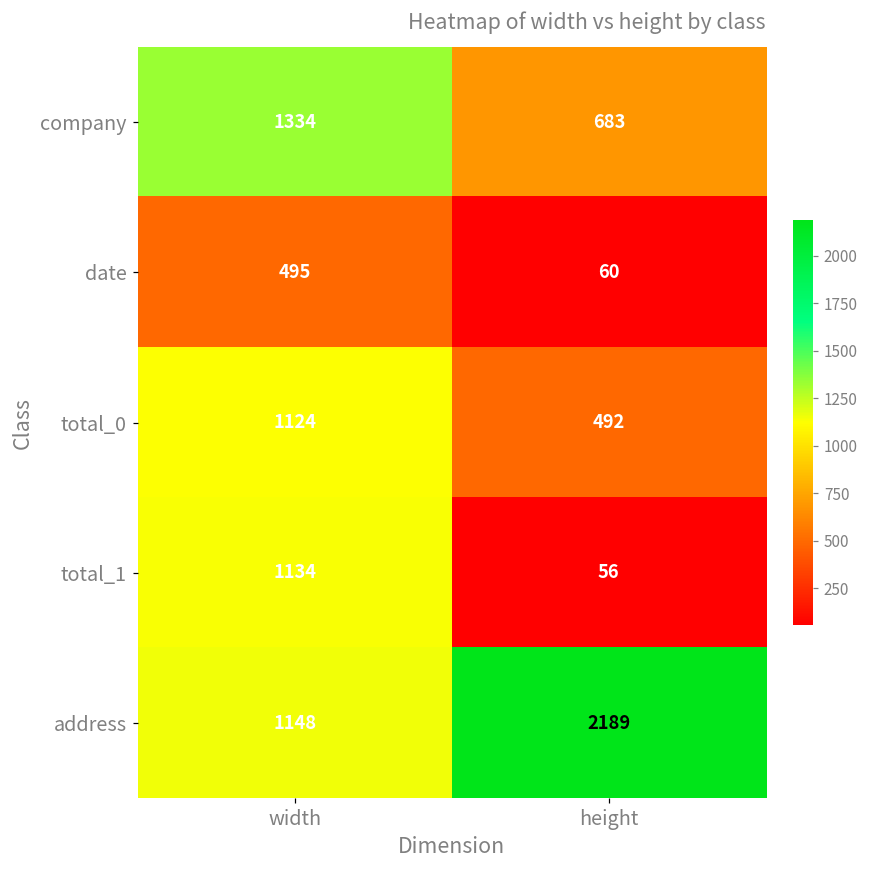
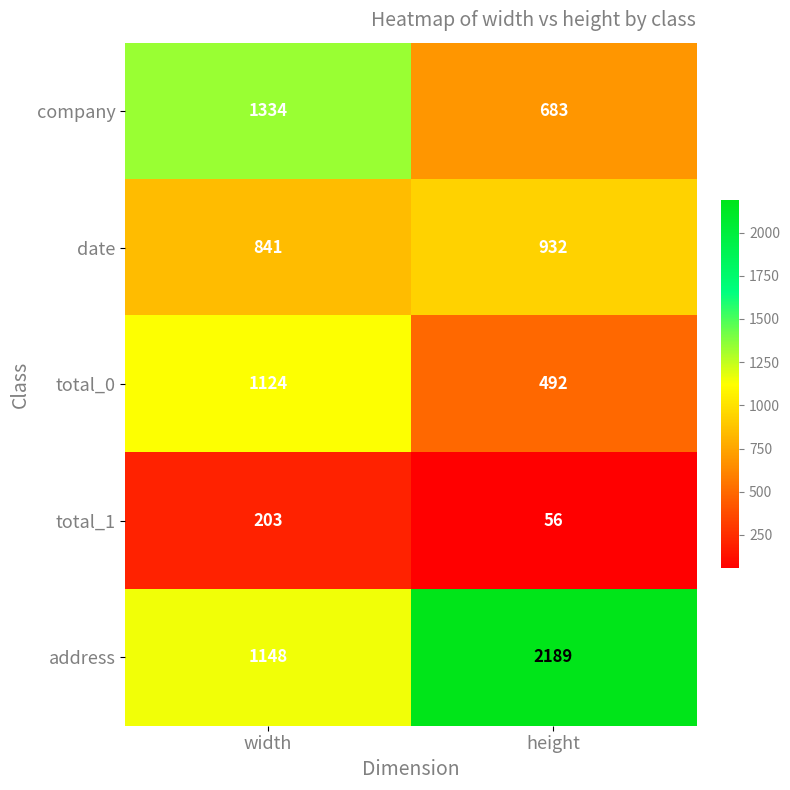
  {
    "company": {
      "width": 1334,
      "height": 683
    },
    "date": {
-     "width": 495,
-     "height": 60
+     "width": 841,
+     "height": 932
    },
    "total_0": {
      "width": 1124,
      "height": 492
    },
    "total_1": {
-     "width": 1134,
+     "width": 203,
      "height": 56
    },
    "address": {
      "width": 1148,
      "height": 2189
    }
  }
